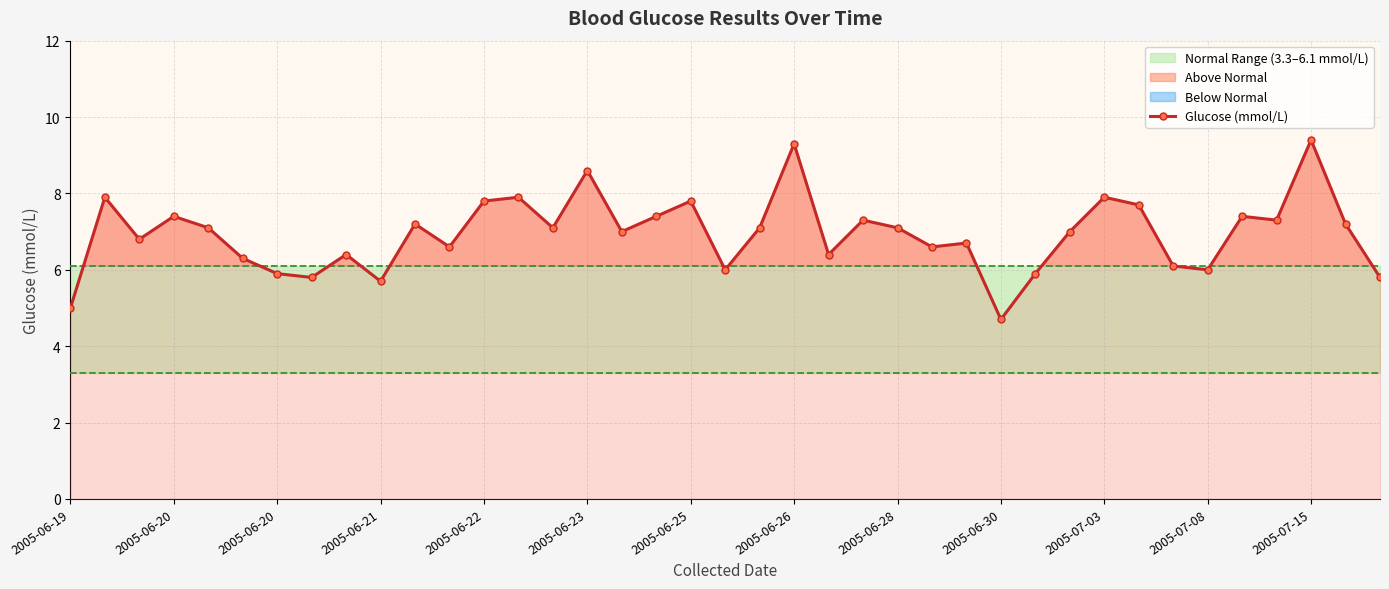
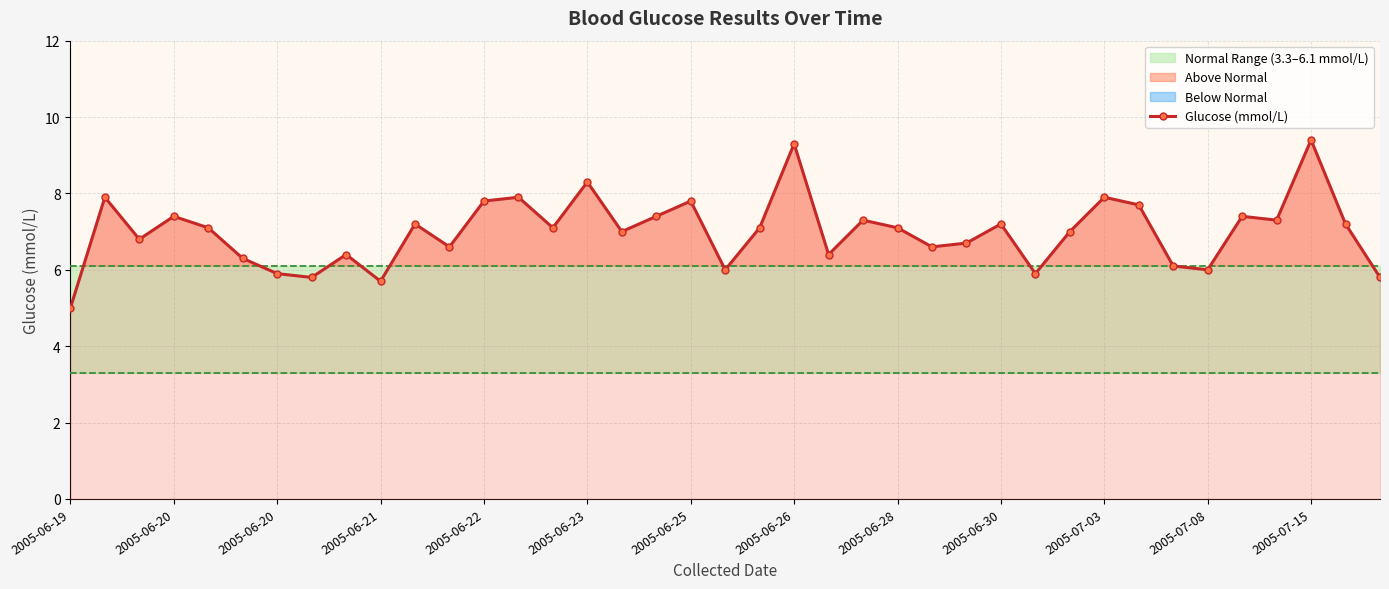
  {
    "Glucose (mmol/L)": {
-     "2005-06-23": 8.6,
-     "2005-06-30": 4.7,
+     "2005-06-23": 8.3,
+     "2005-06-30": 7.2,
      "2005-07-03": 7.9,
      "2005-07-08": 6.0,
      "2005-07-15": 9.4
    },
    "Normal Range (3.3–6.1 mmol/L)": {
      "2005-06-23": 6.1,
      "2005-06-30": 6.1,
      "2005-07-03": 6.1,
      "2005-07-08": 6.1,
      "2005-07-15": 6.1
    }
  }
